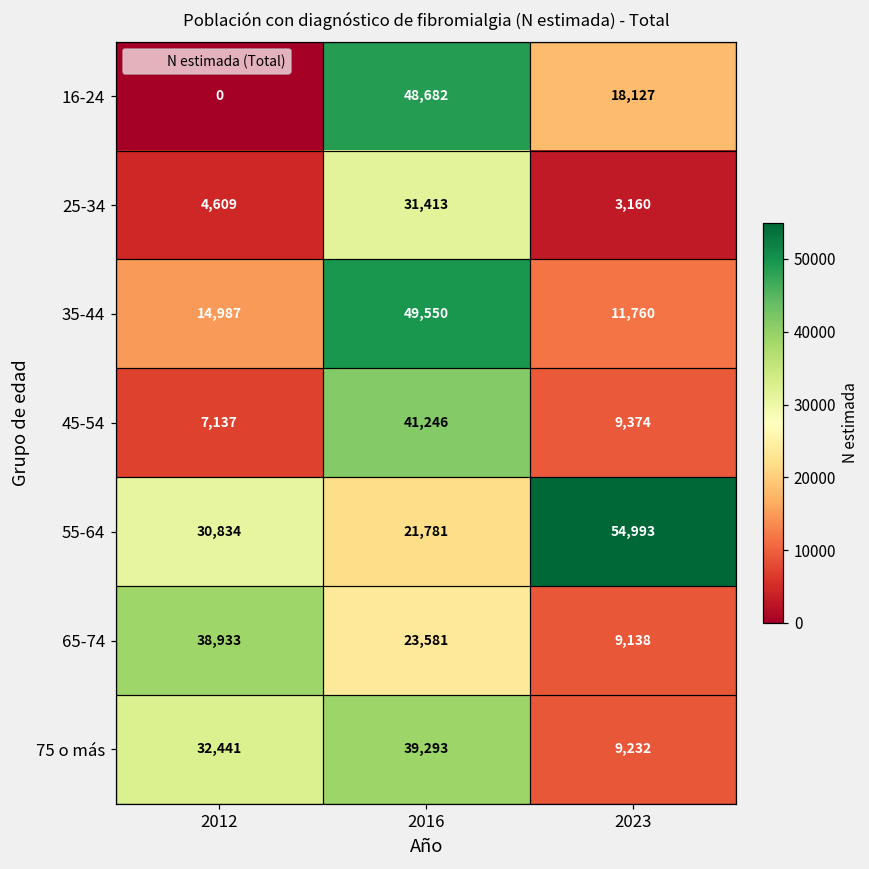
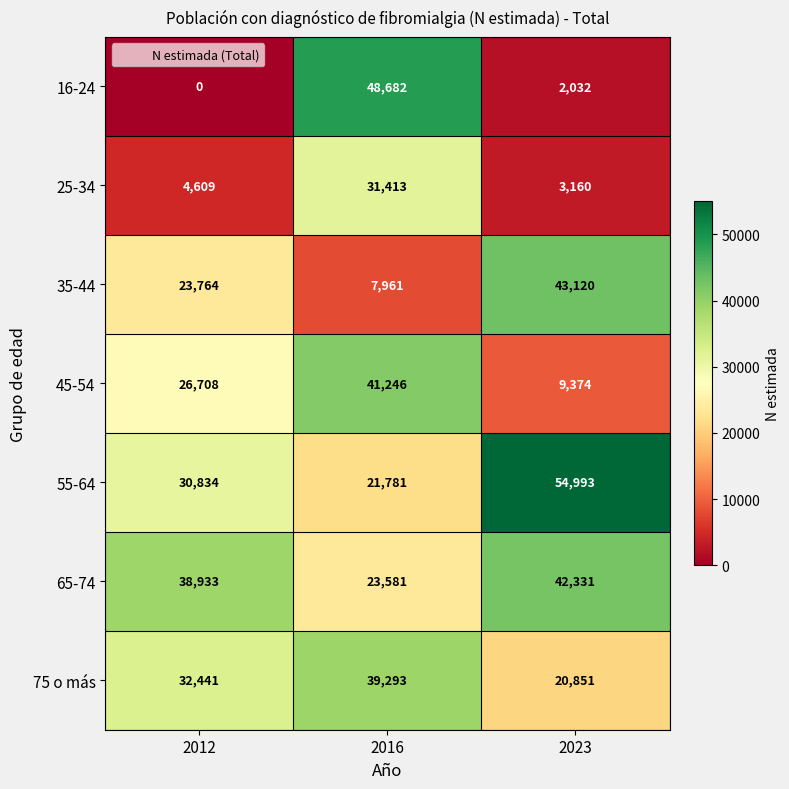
  {
    "16-24": {
      "2012": "0",
      "2016": "48,682",
-     "2023": "18,127"
+     "2023": "2,032"
    },
    "25-34": {
      "2012": "4,609",
      "2016": "31,413",
      "2023": "3,160"
    },
    "35-44": {
-     "2012": "14,987",
-     "2016": "49,550",
-     "2023": "11,760"
+     "2012": "23,764",
+     "2016": "7,961",
+     "2023": "43,120"
    },
    "45-54": {
-     "2012": "7,137",
+     "2012": "26,708",
      "2016": "41,246",
      "2023": "9,374"
    },
    "55-64": {
      "2012": "30,834",
      "2016": "21,781",
      "2023": "54,993"
    },
    "65-74": {
      "2012": "38,933",
      "2016": "23,581",
-     "2023": "9,138"
+     "2023": "42,331"
    },
    "75 o más": {
      "2012": "32,441",
      "2016": "39,293",
-     "2023": "9,232"
+     "2023": "20,851"
    }
  }
